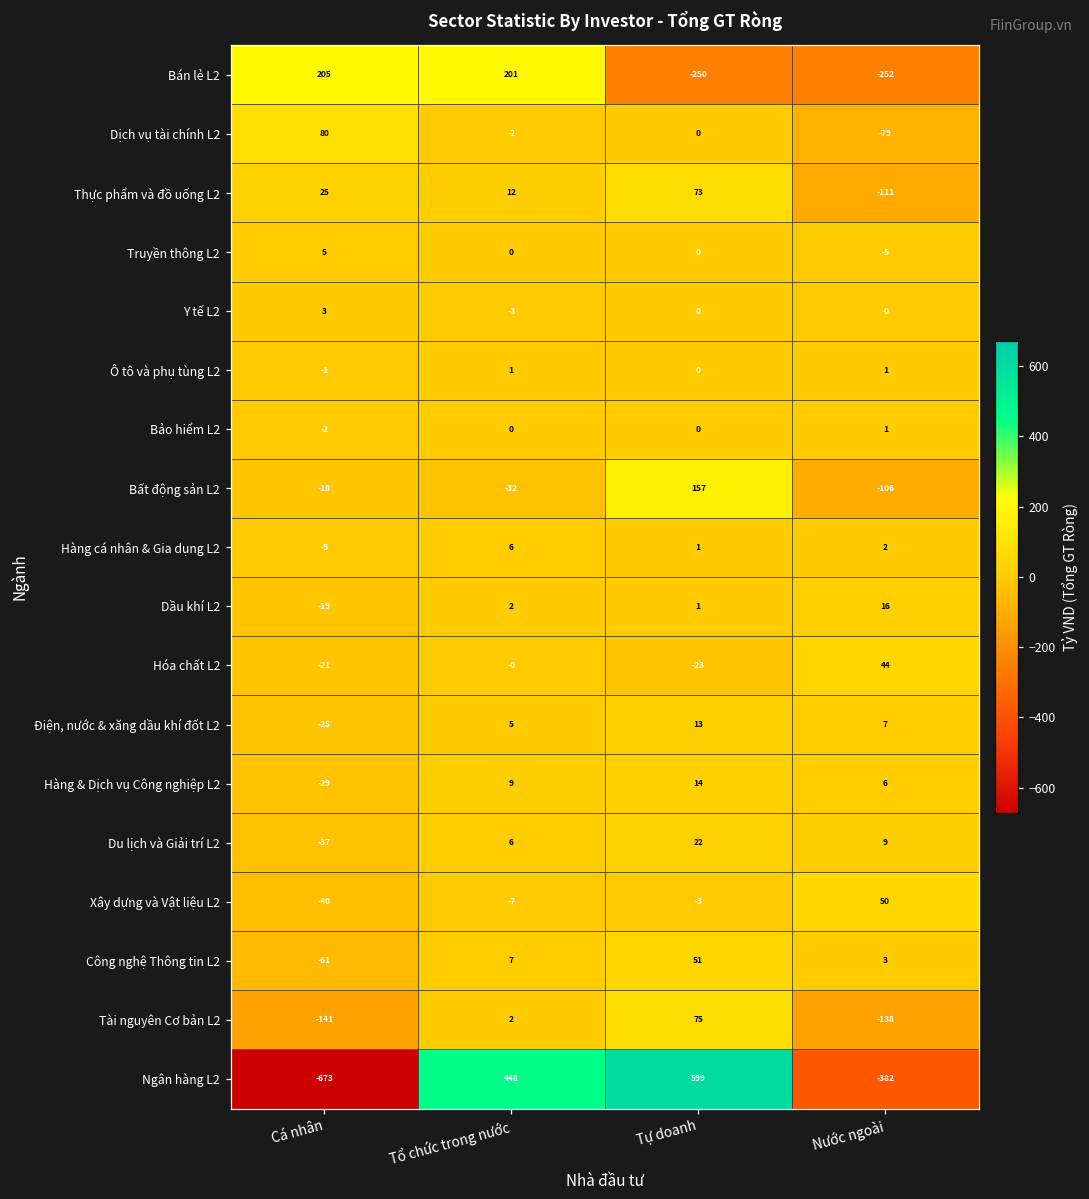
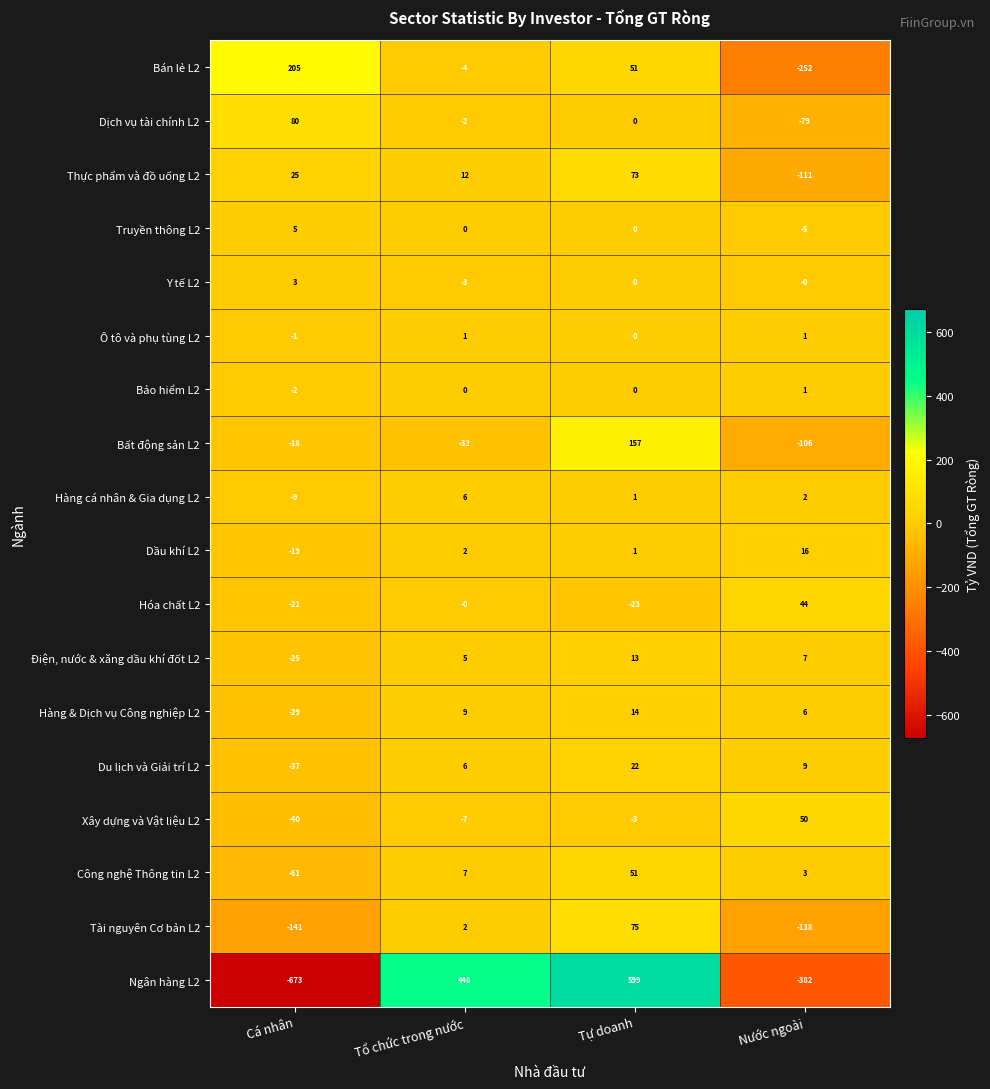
  {
    "Bán lẻ L2": {
      "Cá nhân": 205,
-     "Tổ chức trong nước": 201,
-     "Tự doanh": -250,
+     "Tổ chức trong nước": -4,
+     "Tự doanh": 51,
      "Nước ngoài": -252
    },
    "Dịch vụ tài chính L2": {
      "Cá nhân": 80,
      "Tổ chức trong nước": -2,
      "Tự doanh": 0,
      "Nước ngoài": -79
    },
    "Thực phẩm và đồ uống L2": {
      "Cá nhân": 25,
      "Tổ chức trong nước": 12,
      "Tự doanh": 73,
      "Nước ngoài": -111
    },
    "Truyền thông L2": {
      "Cá nhân": 5,
      "Tổ chức trong nước": 0,
      "Tự doanh": 0,
      "Nước ngoài": -5
    },
    "Y tế L2": {
      "Cá nhân": 3,
      "Tổ chức trong nước": -3,
      "Tự doanh": 0,
      "Nước ngoài": -0
    },
    "Ô tô và phụ tùng L2": {
      "Cá nhân": -1,
      "Tổ chức trong nước": 1,
      "Tự doanh": 0,
      "Nước ngoài": 1
    },
    "Bảo hiểm L2": {
      "Cá nhân": -2,
      "Tổ chức trong nước": 0,
      "Tự doanh": 0,
      "Nước ngoài": 1
    },
    "Bất động sản L2": {
      "Cá nhân": -18,
      "Tổ chức trong nước": -32,
      "Tự doanh": 157,
      "Nước ngoài": -106
    },
    "Hàng cá nhân & Gia dụng L2": {
      "Cá nhân": -9,
      "Tổ chức trong nước": 6,
      "Tự doanh": 1,
      "Nước ngoài": 2
    },
    "Dầu khí L2": {
      "Cá nhân": -19,
      "Tổ chức trong nước": 2,
      "Tự doanh": 1,
      "Nước ngoài": 16
    },
    "Hóa chất L2": {
      "Cá nhân": -21,
      "Tổ chức trong nước": -0,
      "Tự doanh": -23,
      "Nước ngoài": 44
    },
    "Điện, nước & xăng dầu khí đốt L2": {
      "Cá nhân": -25,
      "Tổ chức trong nước": 5,
      "Tự doanh": 13,
      "Nước ngoài": 7
    },
    "Hàng & Dịch vụ Công nghiệp L2": {
      "Cá nhân": -29,
      "Tổ chức trong nước": 9,
      "Tự doanh": 14,
      "Nước ngoài": 6
    },
    "Du lịch và Giải trí L2": {
      "Cá nhân": -37,
      "Tổ chức trong nước": 6,
      "Tự doanh": 22,
      "Nước ngoài": 9
    },
    "Xây dựng và Vật liệu L2": {
      "Cá nhân": -40,
      "Tổ chức trong nước": -7,
      "Tự doanh": -3,
      "Nước ngoài": 50
    },
    "Công nghệ Thông tin L2": {
      "Cá nhân": -61,
      "Tổ chức trong nước": 7,
      "Tự doanh": 51,
      "Nước ngoài": 3
    },
    "Tài nguyên Cơ bản L2": {
      "Cá nhân": -141,
      "Tổ chức trong nước": 2,
      "Tự doanh": 75,
      "Nước ngoài": -138
    },
    "Ngân hàng L2": {
      "Cá nhân": -673,
      "Tổ chức trong nước": 448,
      "Tự doanh": 599,
      "Nước ngoài": -382
    }
  }
